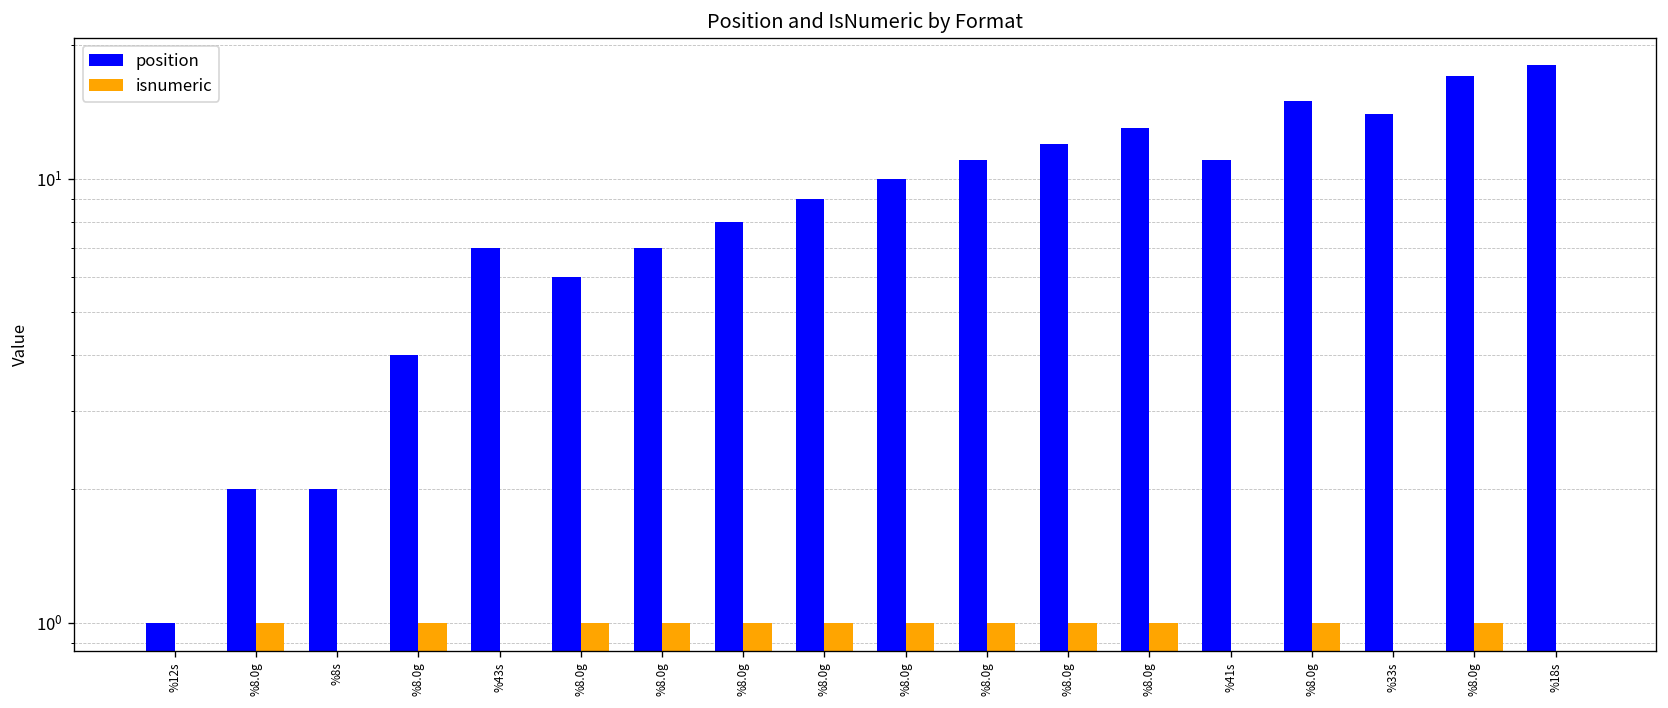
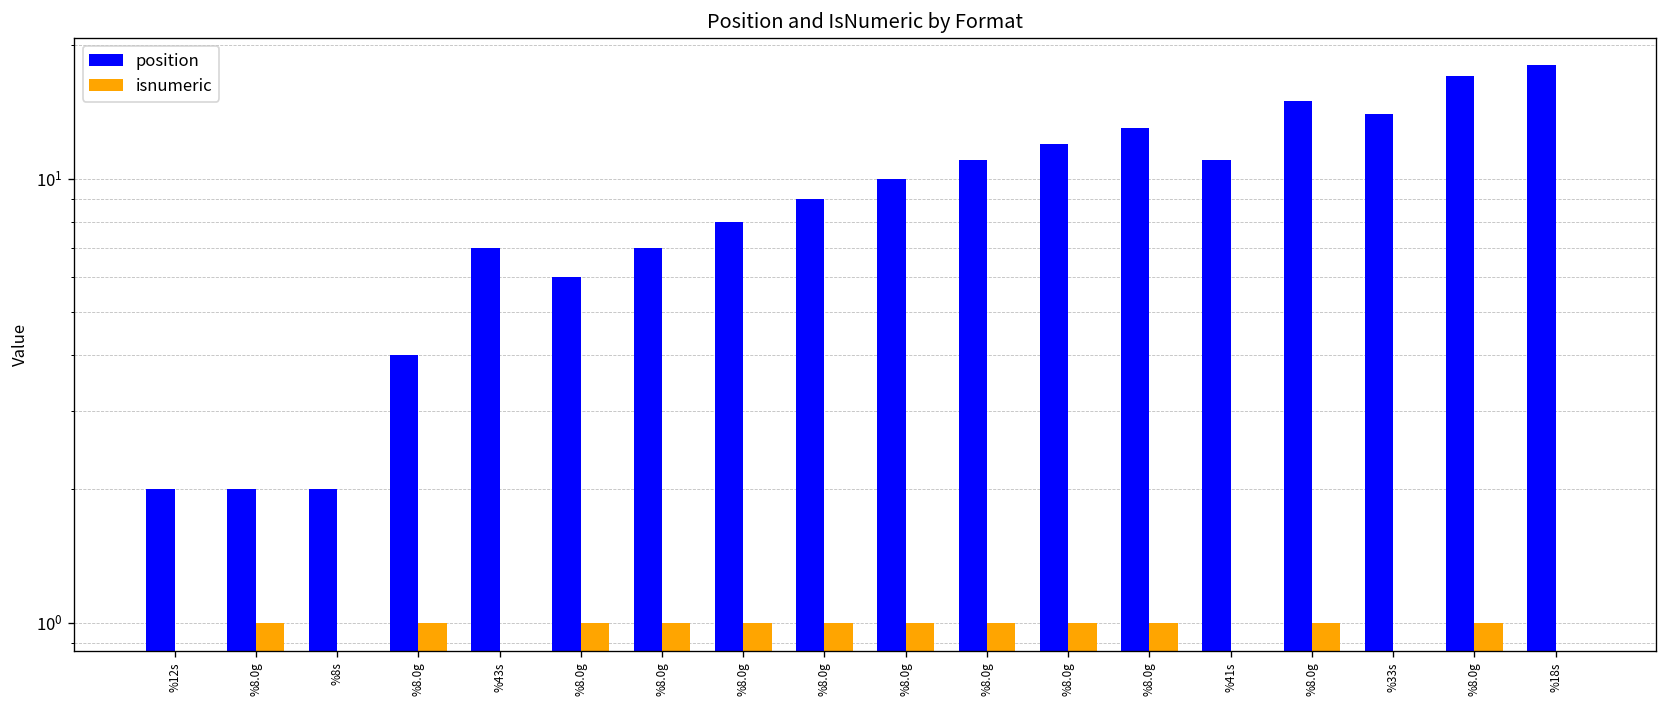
  {
    "position": {
-     "%12s": 1,
+     "%12s": 2,
      "%8s": 2,
      "%43s": 7,
      "%41s": 11,
      "%33s": 14,
      "%18s": 18
    }
  }
